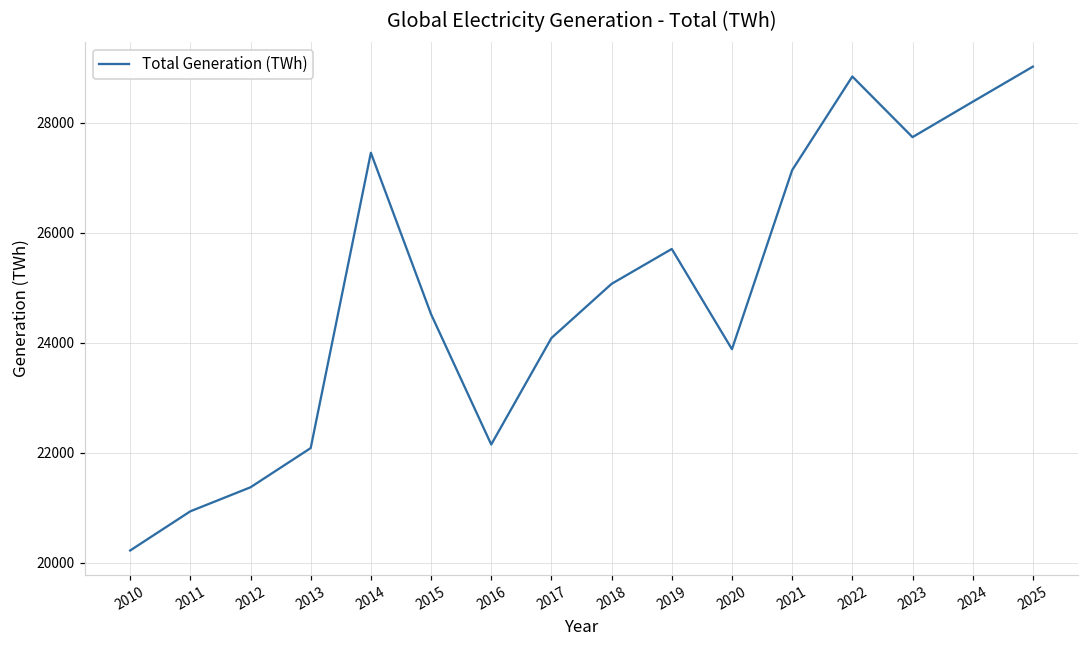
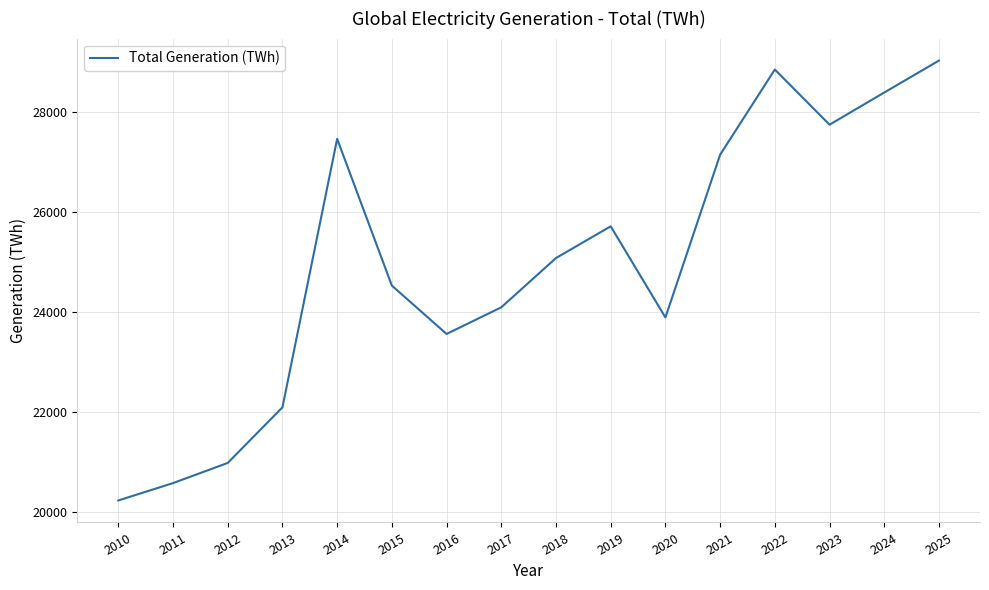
  {
    "2010": 20200,
-   "2011": 20900,
-   "2012": 21400,
+   "2011": 20600,
+   "2012": 21000,
    "2013": 22100,
    "2014": 27500,
    "2015": 24500,
-   "2016": 22200,
+   "2016": 23600,
    "2017": 24100,
    "2018": 25100,
    "2019": 25700,
    "2020": 23900,
    "2021": 27100,
    "2022": 28800,
    "2023": 27700,
    "2024": 28400,
    "2025": 29000
  }
